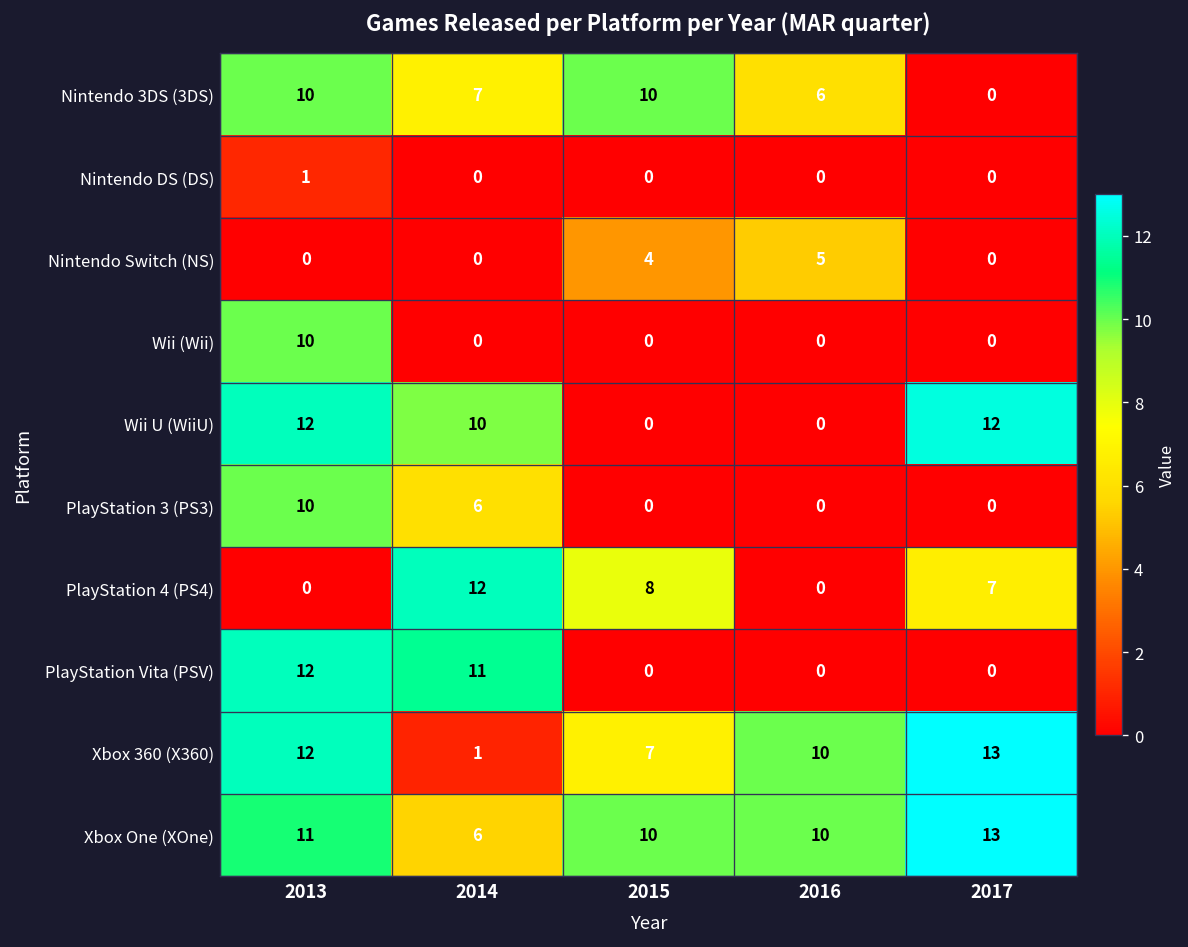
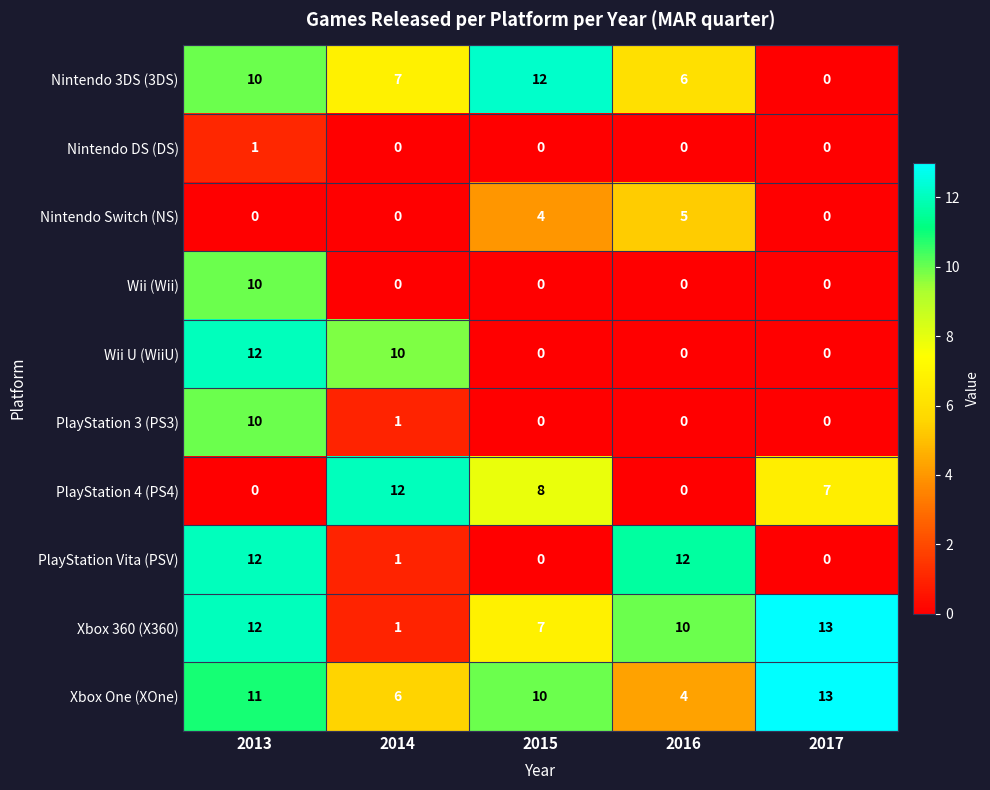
  {
    "Nintendo 3DS (3DS)": {
      "2013": 10,
      "2014": 7,
-     "2015": 10,
+     "2015": 12,
      "2016": 6,
      "2017": 0
    },
    "Nintendo DS (DS)": {
      "2013": 1,
      "2014": 0,
      "2015": 0,
      "2016": 0,
      "2017": 0
    },
    "Nintendo Switch (NS)": {
      "2013": 0,
      "2014": 0,
      "2015": 4,
      "2016": 5,
      "2017": 0
    },
    "Wii (Wii)": {
      "2013": 10,
      "2014": 0,
      "2015": 0,
      "2016": 0,
      "2017": 0
    },
    "Wii U (WiiU)": {
      "2013": 12,
      "2014": 10,
      "2015": 0,
      "2016": 0,
-     "2017": 12
+     "2017": 0
    },
    "PlayStation 3 (PS3)": {
      "2013": 10,
-     "2014": 6,
+     "2014": 1,
      "2015": 0,
      "2016": 0,
      "2017": 0
    },
    "PlayStation 4 (PS4)": {
      "2013": 0,
      "2014": 12,
      "2015": 8,
      "2016": 0,
      "2017": 7
    },
    "PlayStation Vita (PSV)": {
      "2013": 12,
-     "2014": 11,
+     "2014": 1,
      "2015": 0,
-     "2016": 0,
+     "2016": 12,
      "2017": 0
    },
    "Xbox 360 (X360)": {
      "2013": 12,
      "2014": 1,
      "2015": 7,
      "2016": 10,
      "2017": 13
    },
    "Xbox One (XOne)": {
      "2013": 11,
      "2014": 6,
      "2015": 10,
-     "2016": 10,
+     "2016": 4,
      "2017": 13
    }
  }
